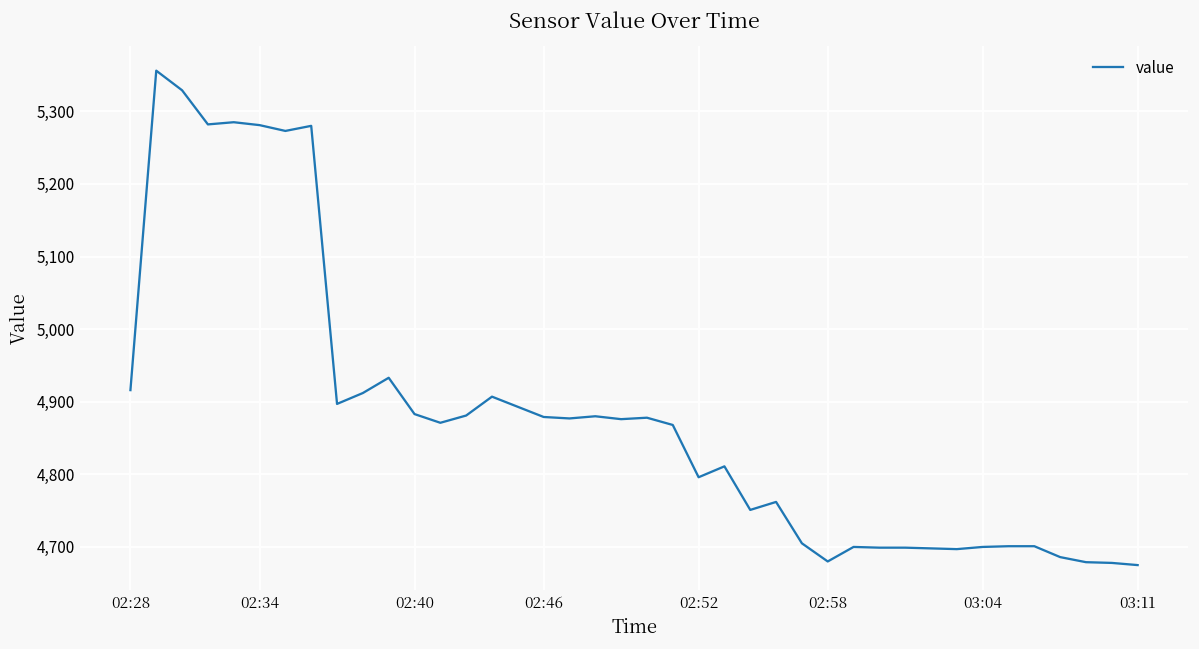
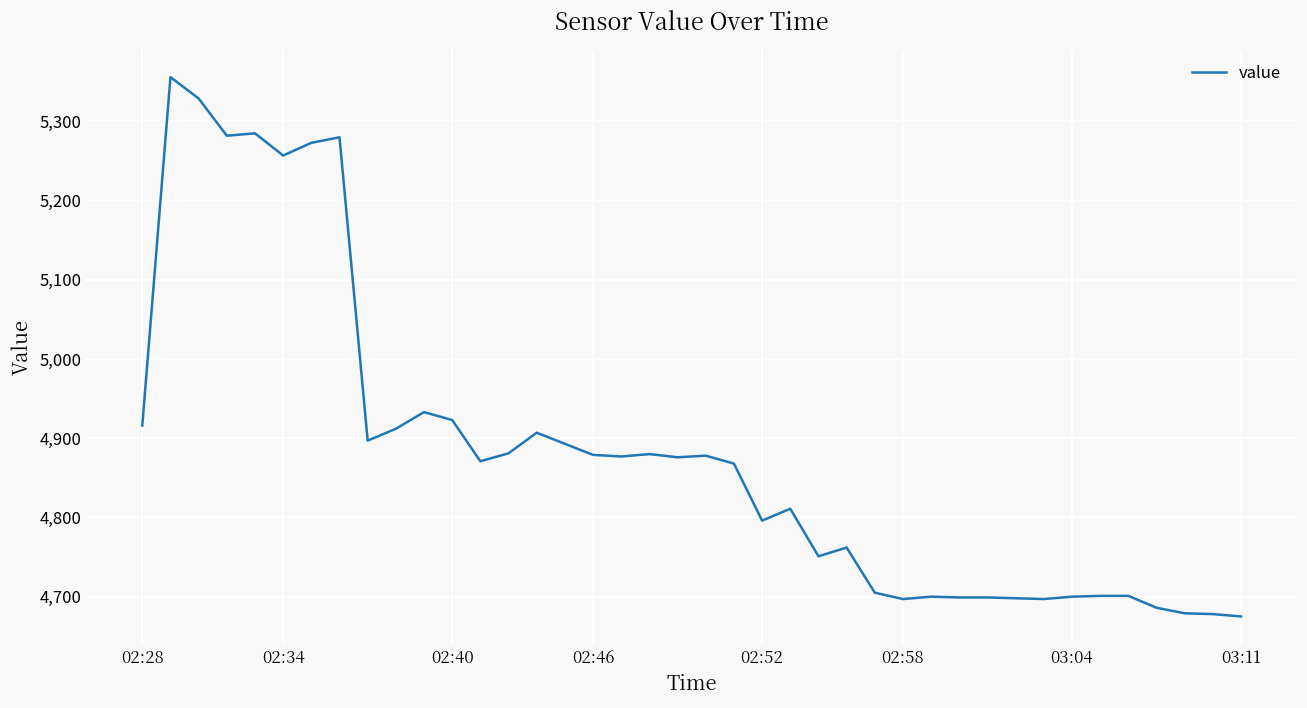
  {
    "02:28": "4,920",
-   "02:34": "5,280",
-   "02:40": "4,880",
+   "02:34": "5,260",
+   "02:40": "4,920",
    "02:46": "4,880",
    "02:52": "4,800",
-   "02:58": "4,680",
+   "02:58": "4,700",
    "03:04": "4,700",
    "03:11": "4,680"
  }
